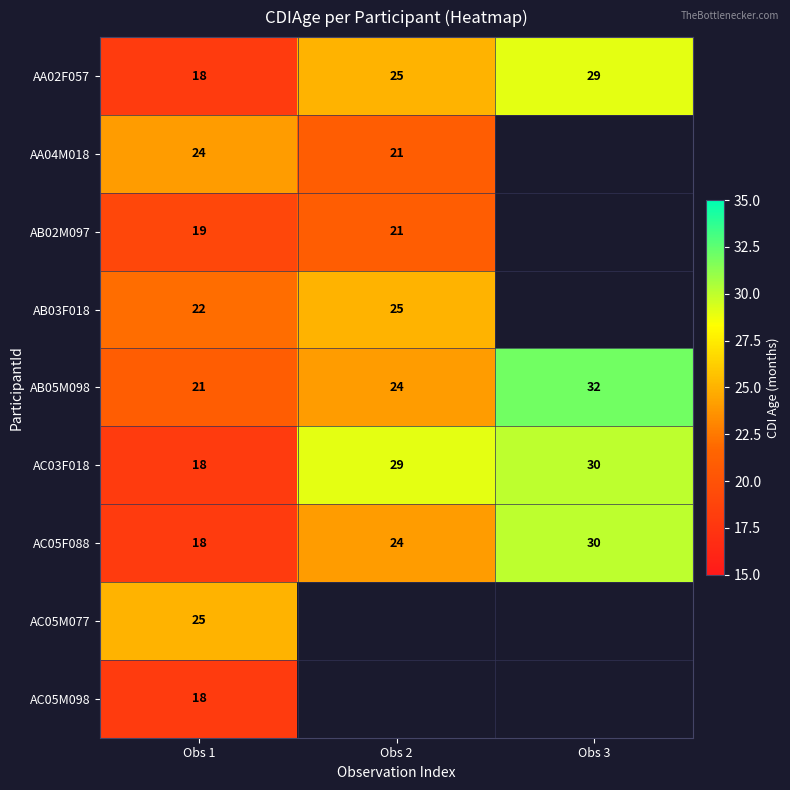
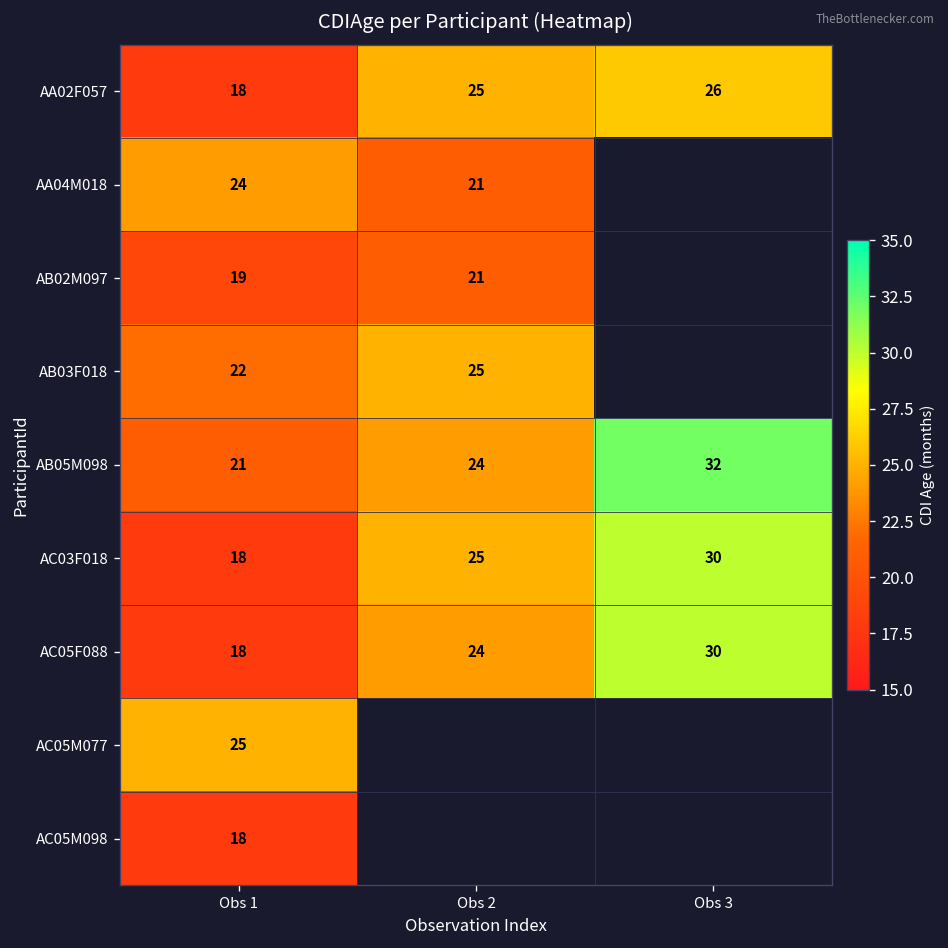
  {
    "AA02F057": {
      "Obs 1": 18,
      "Obs 2": 25,
-     "Obs 3": 29
+     "Obs 3": 26
    },
    "AA04M018": {
      "Obs 1": 24,
      "Obs 2": 21
    },
    "AB02M097": {
      "Obs 1": 19,
      "Obs 2": 21
    },
    "AB03F018": {
      "Obs 1": 22,
      "Obs 2": 25
    },
    "AB05M098": {
      "Obs 1": 21,
      "Obs 2": 24,
      "Obs 3": 32
    },
    "AC03F018": {
      "Obs 1": 18,
-     "Obs 2": 29,
+     "Obs 2": 25,
      "Obs 3": 30
    },
    "AC05F088": {
      "Obs 1": 18,
      "Obs 2": 24,
      "Obs 3": 30
    },
    "AC05M077": {
      "Obs 1": 25
    },
    "AC05M098": {
      "Obs 1": 18
    }
  }
